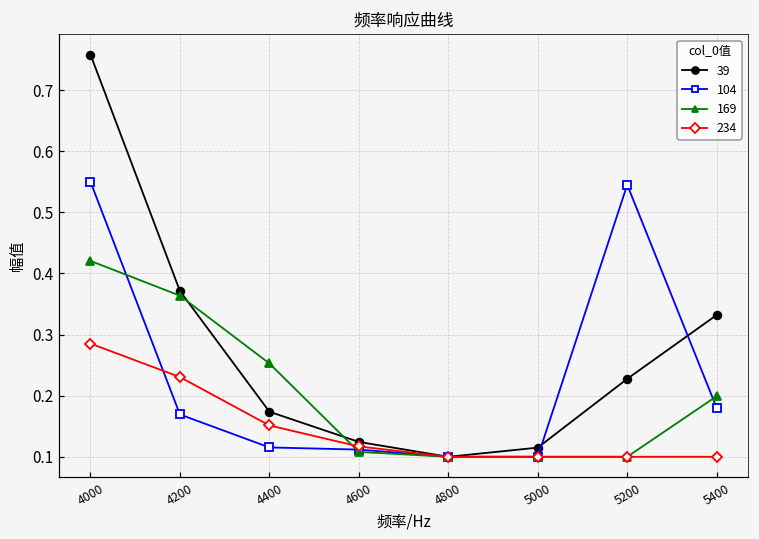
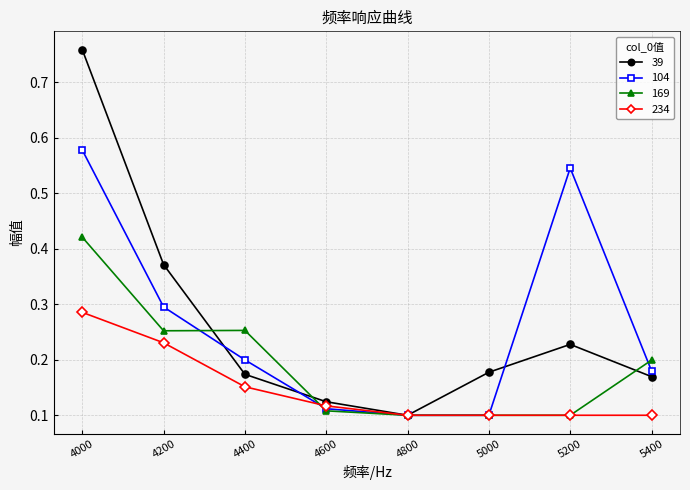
  {
    "39": {
      "4000": 0.76,
      "4200": 0.37,
      "4400": 0.17,
      "4600": 0.12,
-     "5000": 0.11,
+     "5000": 0.18,
      "5200": 0.23,
-     "5400": 0.33
+     "5400": 0.17
    },
    "104": {
-     "4000": 0.55,
-     "4200": 0.17,
-     "4400": 0.12,
+     "4000": 0.58,
+     "4200": 0.30,
+     "4400": 0.20,
      "5200": 0.55,
      "5400": 0.18
    },
    "169": {
      "4000": 0.42,
-     "4200": 0.36,
+     "4200": 0.25,
      "4400": 0.25,
      "5400": 0.20
    },
    "234": {
      "4000": 0.29,
      "4200": 0.23,
      "4400": 0.15,
      "4600": 0.12,
      "5400": 0.10
    }
  }
